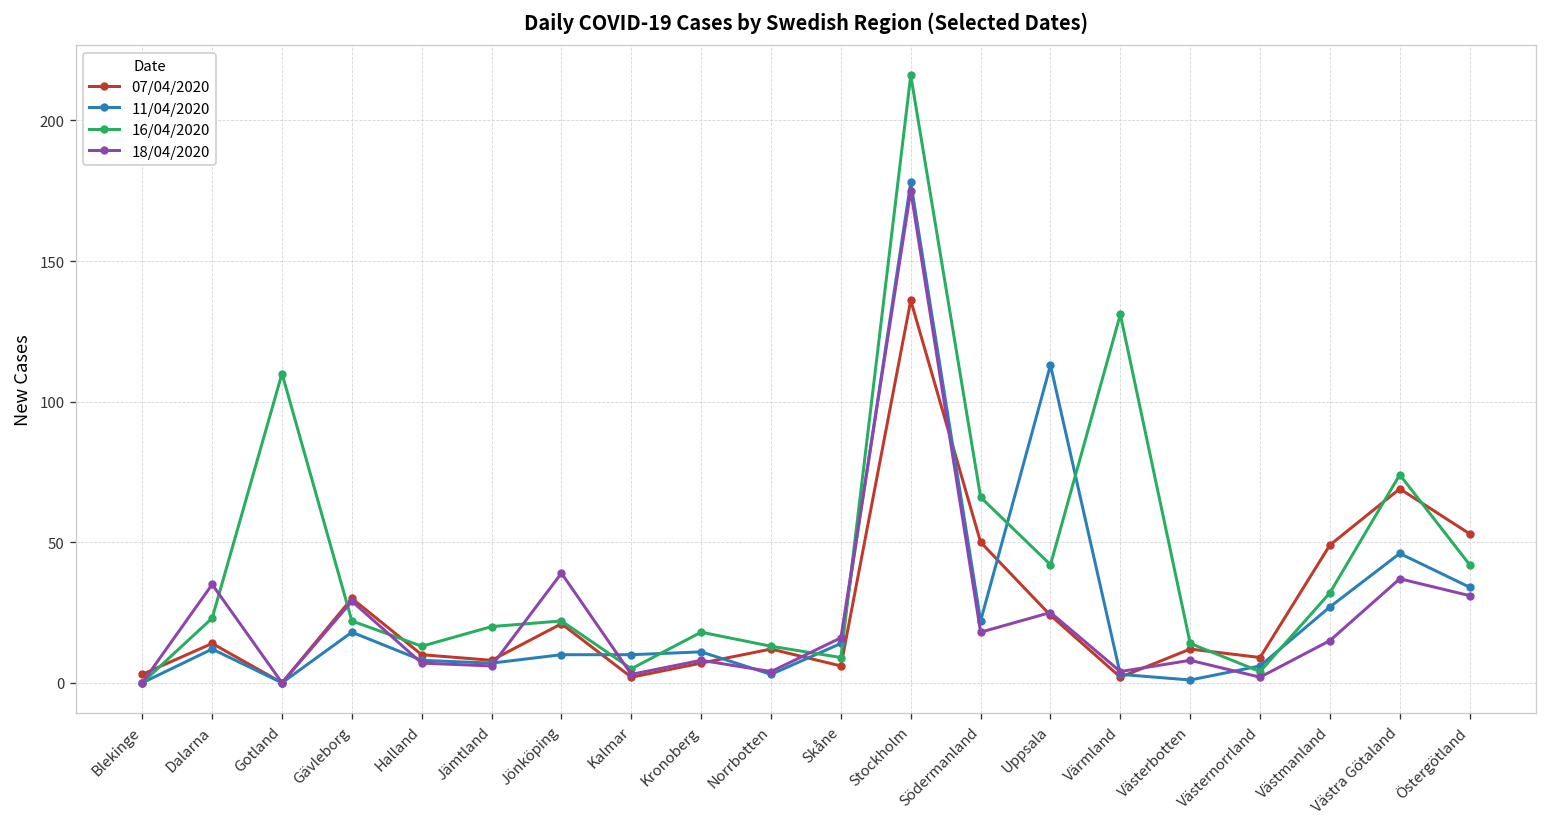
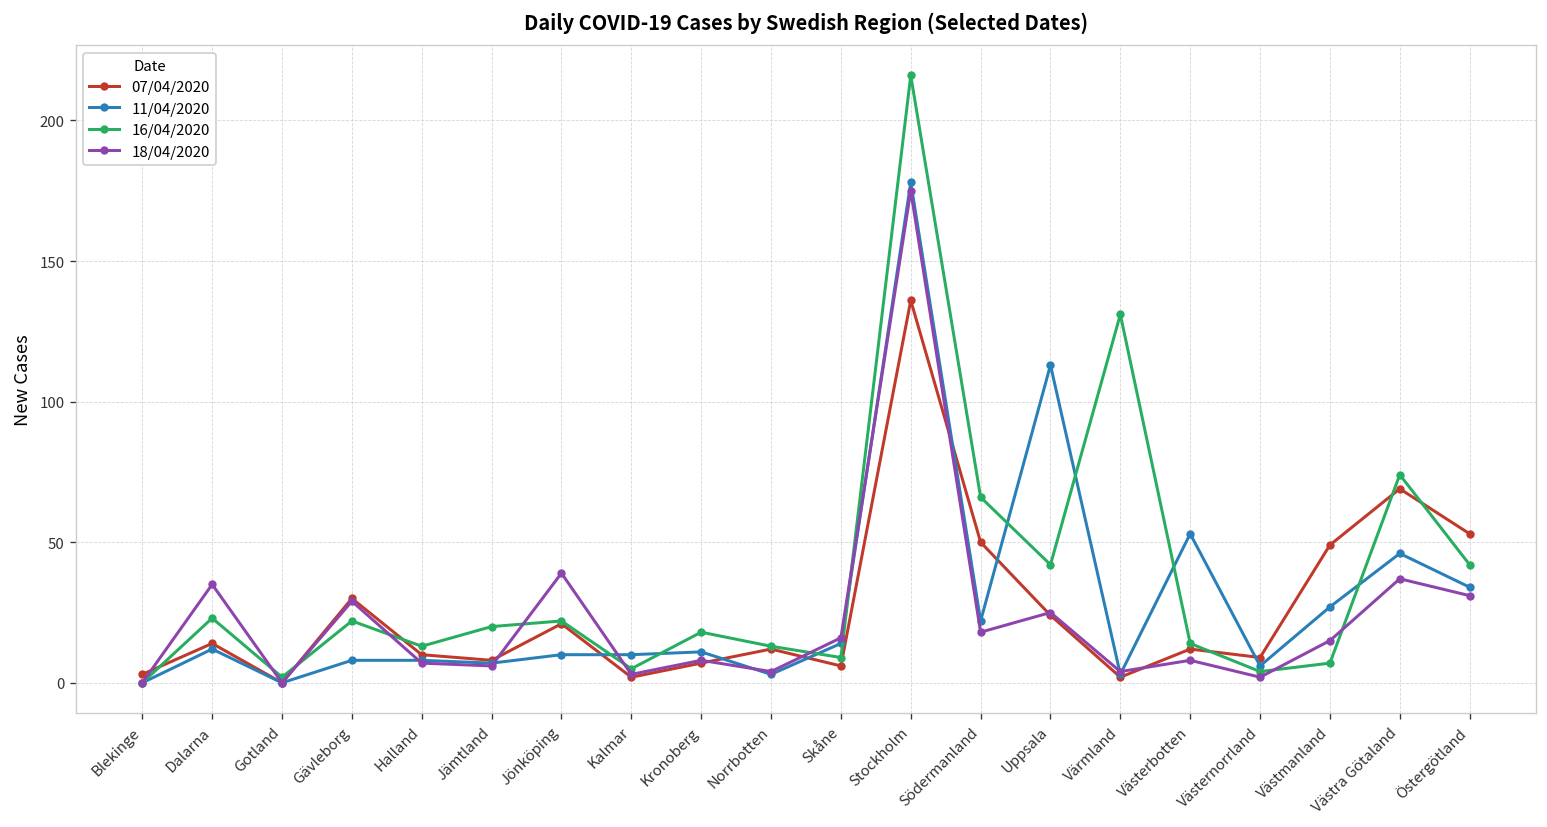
  {
    "07/04/2020": {
      "Blekinge": 3,
      "Dalarna": 14,
      "Halland": 10,
      "Skåne": 6,
      "Stockholm": 136,
      "Södermanland": 50,
      "Västerbotten": 12,
      "Västernorrland": 9,
      "Västmanland": 49,
      "Västra Götaland": 69,
      "Östergötland": 53
    },
    "11/04/2020": {
      "Dalarna": 12,
-     "Gävleborg": 18,
+     "Gävleborg": 8,
      "Jönköping": 10,
      "Kalmar": 10,
      "Kronoberg": 11,
      "Skåne": 14,
      "Stockholm": 178,
      "Södermanland": 22,
      "Uppsala": 113,
-     "Västerbotten": 1,
+     "Västerbotten": 53,
      "Västernorrland": 6,
      "Västmanland": 27,
      "Västra Götaland": 46,
      "Östergötland": 34
    },
    "16/04/2020": {
      "Dalarna": 23,
-     "Gotland": 110,
+     "Gotland": 2,
      "Gävleborg": 22,
      "Halland": 13,
      "Jämtland": 20,
      "Kalmar": 5,
      "Kronoberg": 18,
      "Skåne": 9,
      "Stockholm": 216,
      "Södermanland": 66,
      "Uppsala": 42,
      "Värmland": 131,
      "Västerbotten": 14,
      "Västernorrland": 4,
-     "Västmanland": 32,
+     "Västmanland": 7,
      "Västra Götaland": 74,
      "Östergötland": 42
    },
    "18/04/2020": {
      "Dalarna": 35,
      "Jönköping": 39,
      "Skåne": 16,
      "Stockholm": 175,
      "Södermanland": 18,
      "Västerbotten": 8,
      "Västernorrland": 2,
      "Västmanland": 15,
      "Västra Götaland": 37,
      "Östergötland": 31
    }
  }
